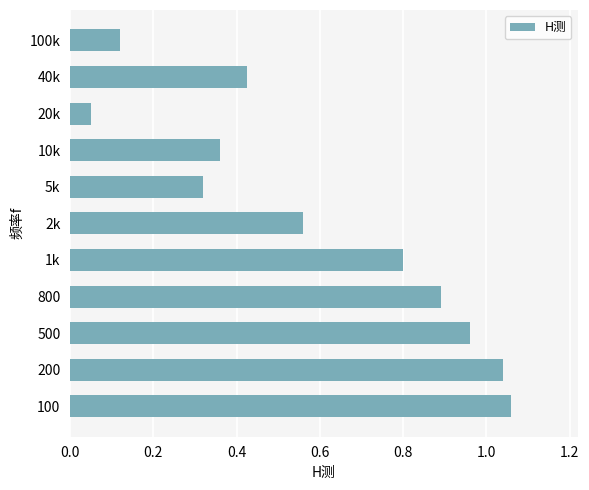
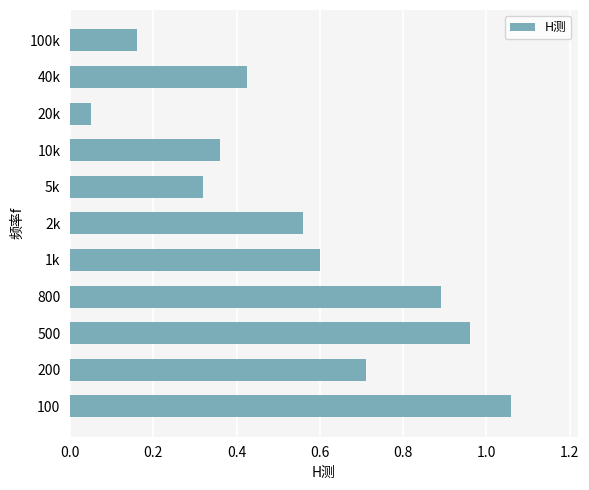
  {
-   "100k": 0.12,
+   "100k": 0.16,
    "40k": 0.43,
    "20k": 0.05,
    "10k": 0.36,
    "5k": 0.32,
    "2k": 0.56,
-   "1k": 0.8,
+   "1k": 0.6,
    "800": 0.89,
    "500": 0.96,
-   "200": 1.04,
+   "200": 0.71,
    "100": 1.06
  }
